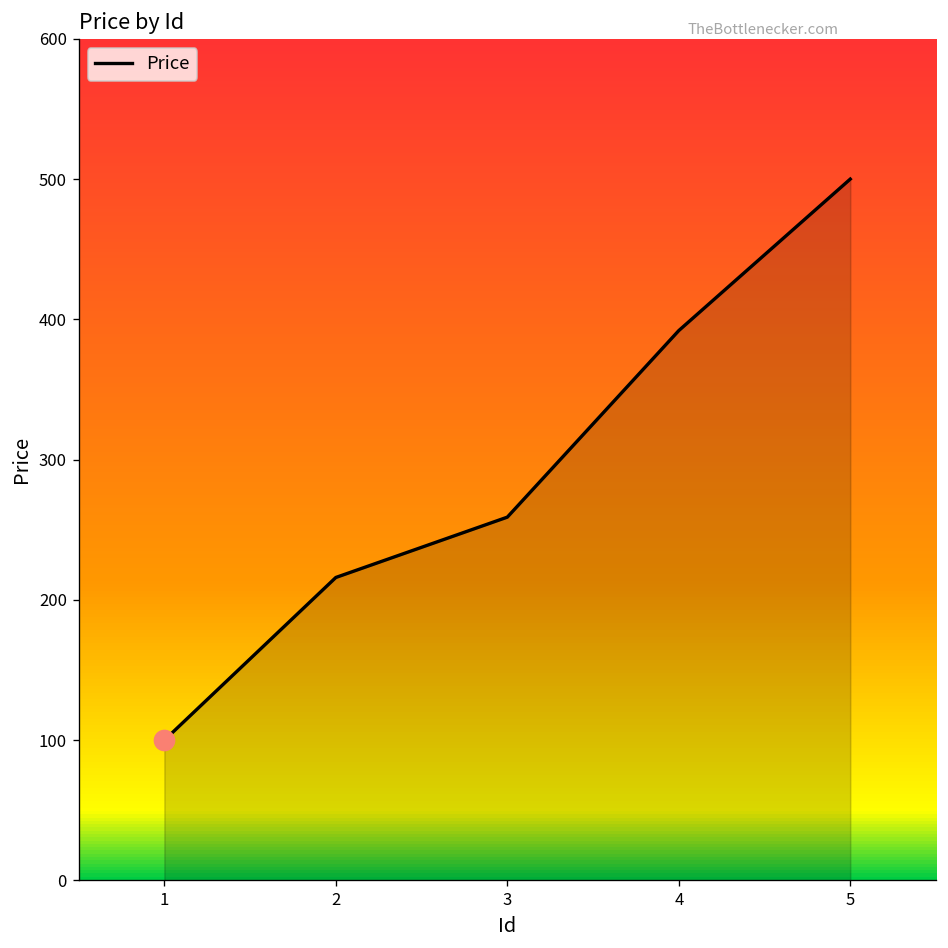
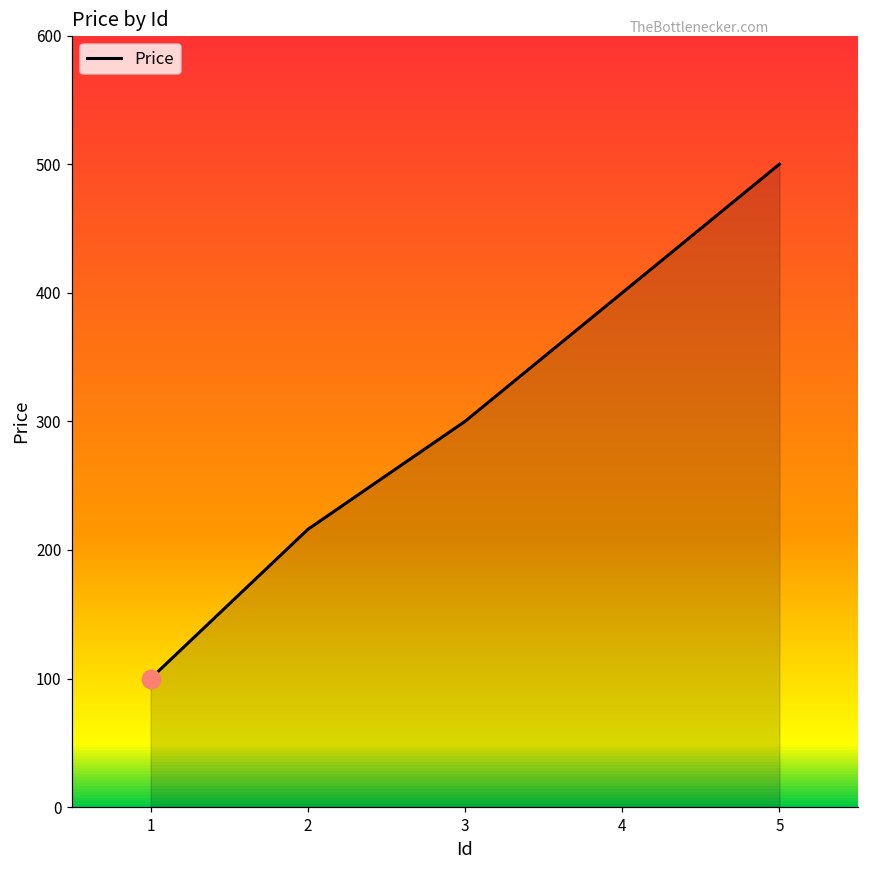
  {
    "Price": {
      "2": 216,
-     "3": 259,
-     "4": 392,
+     "3": 300,
+     "4": 400,
      "5": 500
    }
  }
